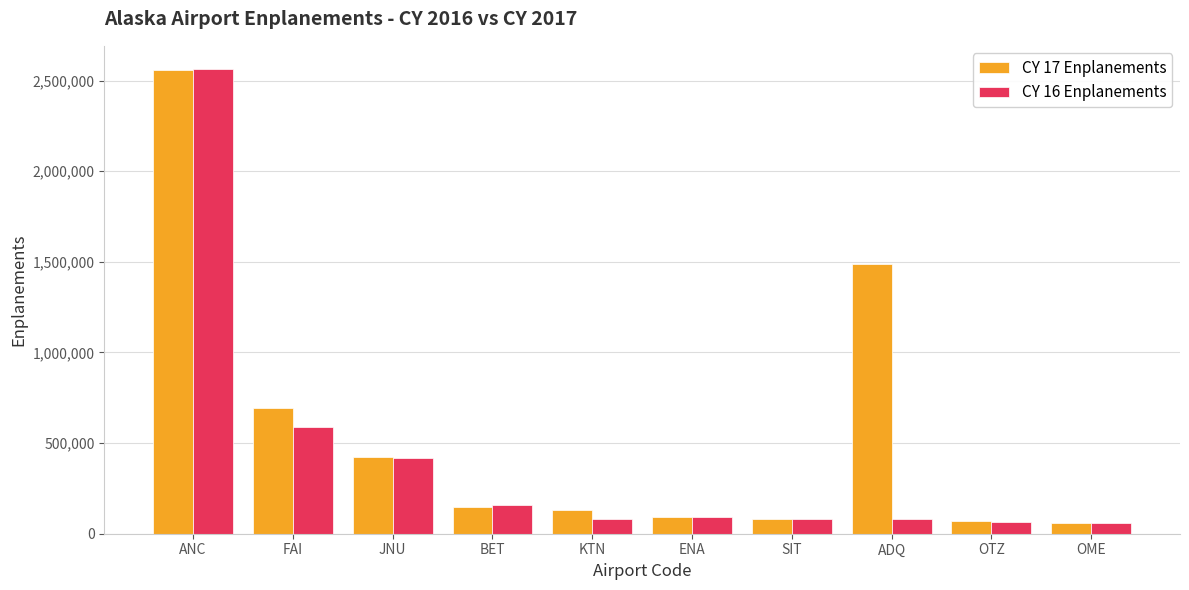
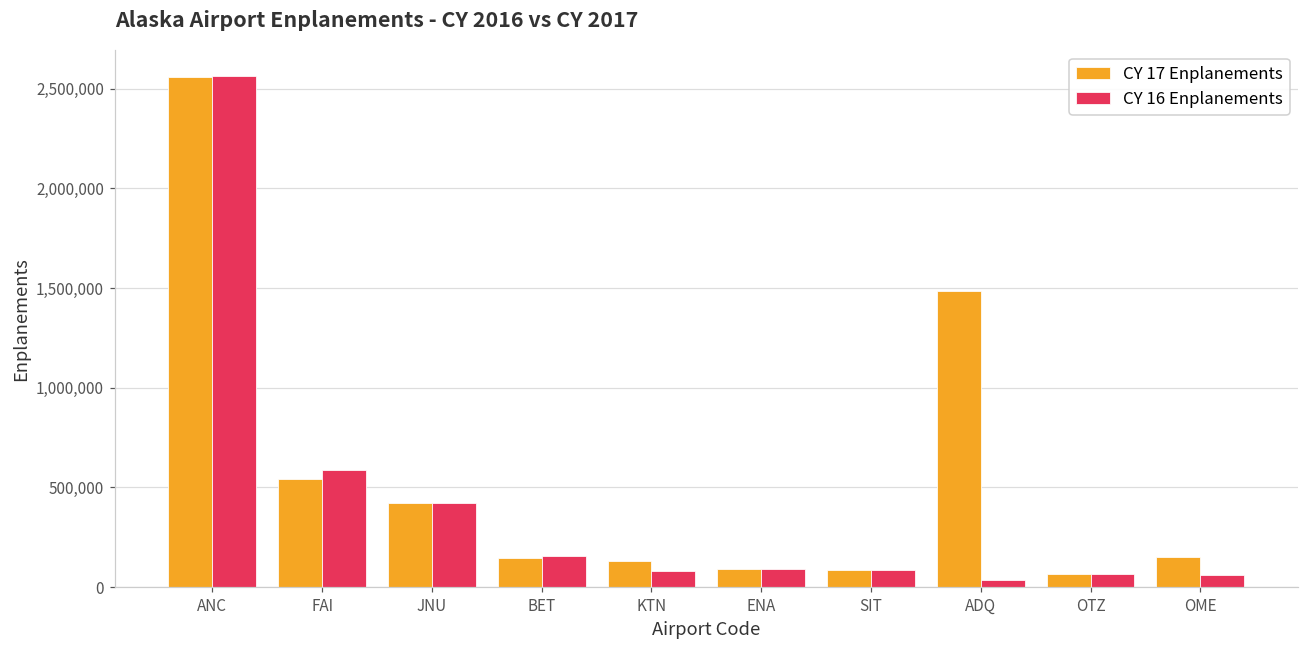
  {
    "CY 17 Enplanements": {
      "ANC": "2,560,000",
-     "FAI": "690,000",
+     "FAI": "540,000",
      "JNU": "420,000",
      "BET": "150,000",
      "KTN": "130,000",
      "ENA": "90,000",
      "SIT": "80,000",
      "ADQ": "1,490,000",
      "OTZ": "70,000",
-     "OME": "60,000"
+     "OME": "150,000"
    },
    "CY 16 Enplanements": {
      "ANC": "2,560,000",
      "FAI": "590,000",
      "JNU": "420,000",
      "BET": "160,000",
      "KTN": "80,000",
      "ENA": "90,000",
      "SIT": "80,000",
-     "ADQ": "80,000",
+     "ADQ": "40,000",
      "OTZ": "60,000",
      "OME": "60,000"
    }
  }
